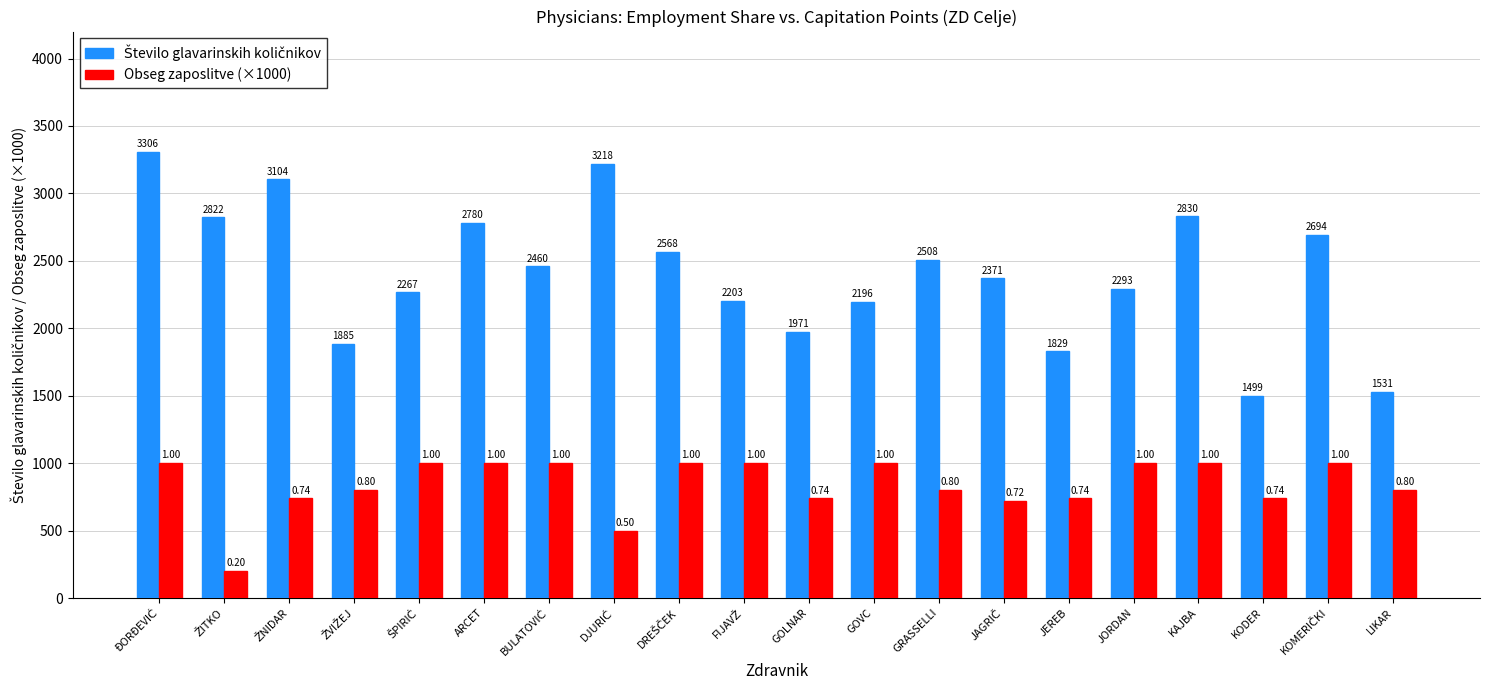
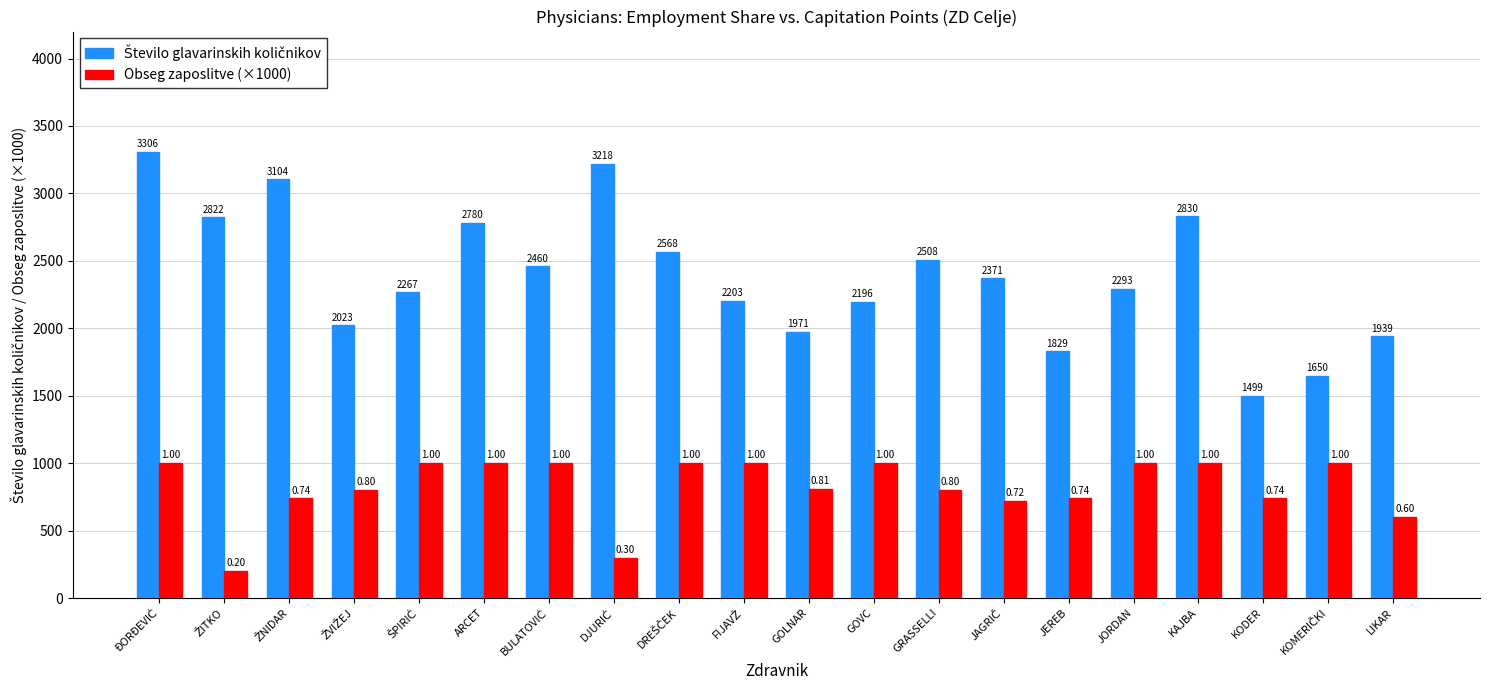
  {
    "Število glavarinskih količnikov": {
      "ĐORĐEVIĆ": 3306,
      "ŽITKO": 2822,
      "ŽNIDAR": 3104,
-     "ŽVIŽEJ": 1885,
+     "ŽVIŽEJ": 2023,
      "ŠPIRIĆ": 2267,
      "ARCET": 2780,
      "BULATOVIĆ": 2460,
      "DJURIĆ": 3218,
      "DREŠČEK": 2568,
      "FIJAVŽ": 2203,
      "GOLNAR": 1971,
      "GOVC": 2196,
      "GRASSELLI": 2508,
      "JAGRIČ": 2371,
      "JEREB": 1829,
      "JORDAN": 2293,
      "KAJBA": 2830,
      "KODER": 1499,
-     "KOMERIČKI": 2694,
-     "LIKAR": 1531
+     "KOMERIČKI": 1650,
+     "LIKAR": 1939
    },
    "Obseg zaposlitve (×1000)": {
-     "DJURIĆ": 0.50,
-     "GOLNAR": 0.74,
-     "LIKAR": 0.80
+     "DJURIĆ": 0.30,
+     "GOLNAR": 0.81,
+     "LIKAR": 0.60
    }
  }
